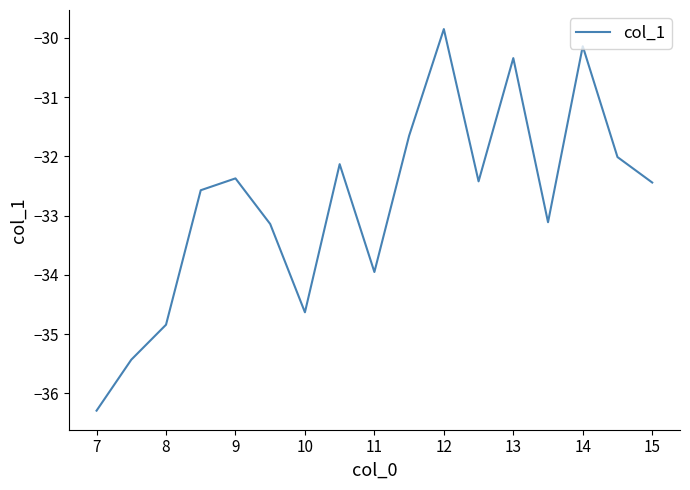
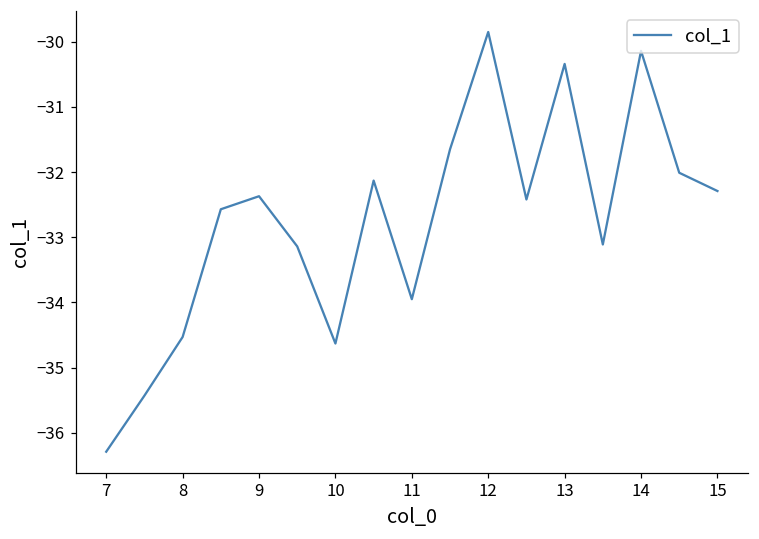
  {
    "7": -36.3,
-   "8": -34.8,
+   "8": -34.5,
    "9": -32.4,
    "10": -34.6,
    "11": -34.0,
    "12": -29.9,
    "13": -30.3,
-   "15": -32.4
+   "15": -32.3
  }
